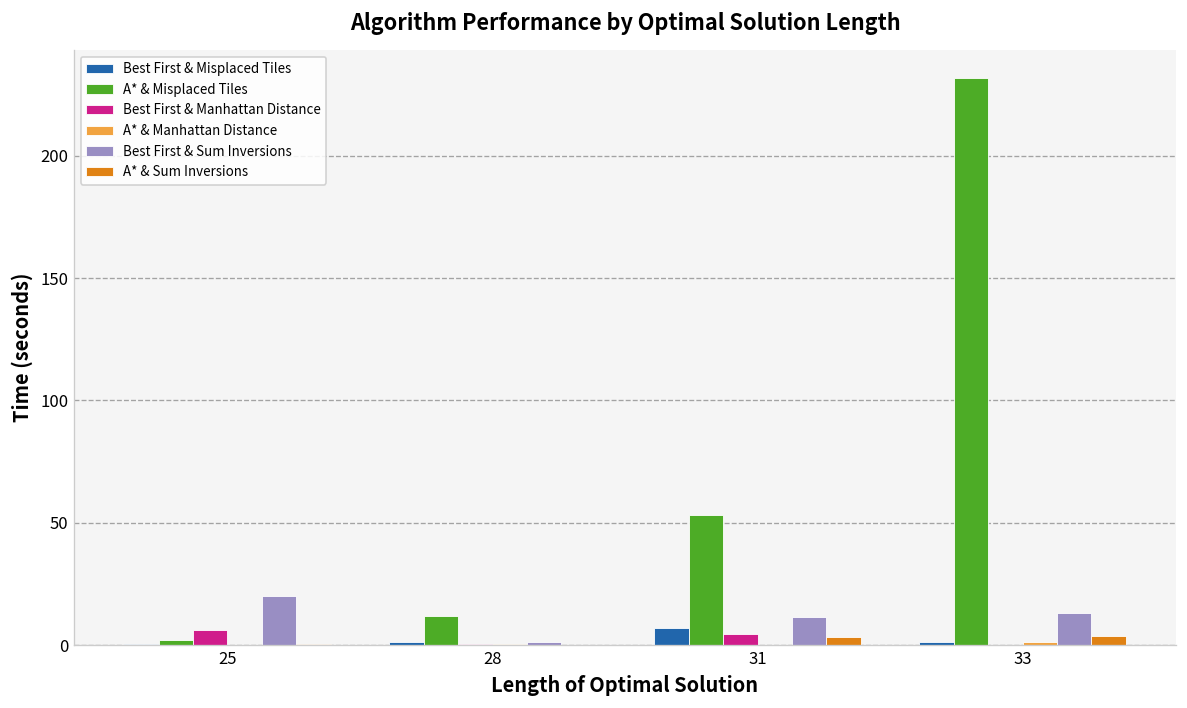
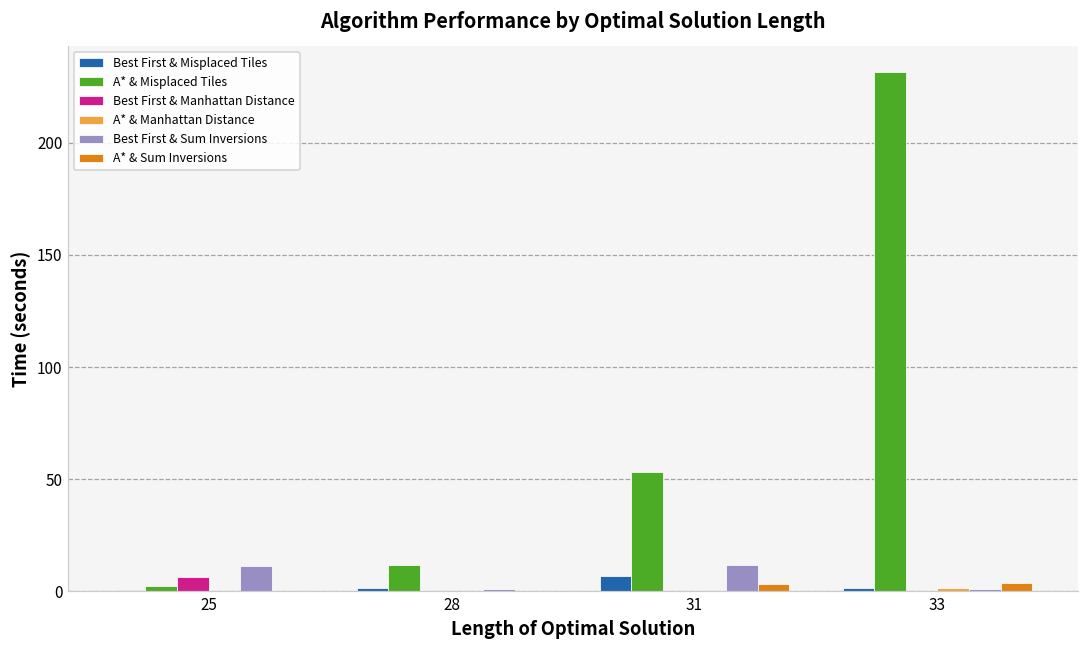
  {
    "Best First & Misplaced Tiles": {
      "28": 1,
      "31": 7,
      "33": 1
    },
    "A* & Misplaced Tiles": {
      "25": 2,
      "28": 12,
      "31": 53,
      "33": 232
    },
    "Best First & Manhattan Distance": {
      "25": 6,
-     "31": 4
+     "31": 0
    },
    "Best First & Sum Inversions": {
-     "25": 20,
+     "25": 11,
      "31": 12,
-     "33": 13
+     "33": 1
    }
  }
